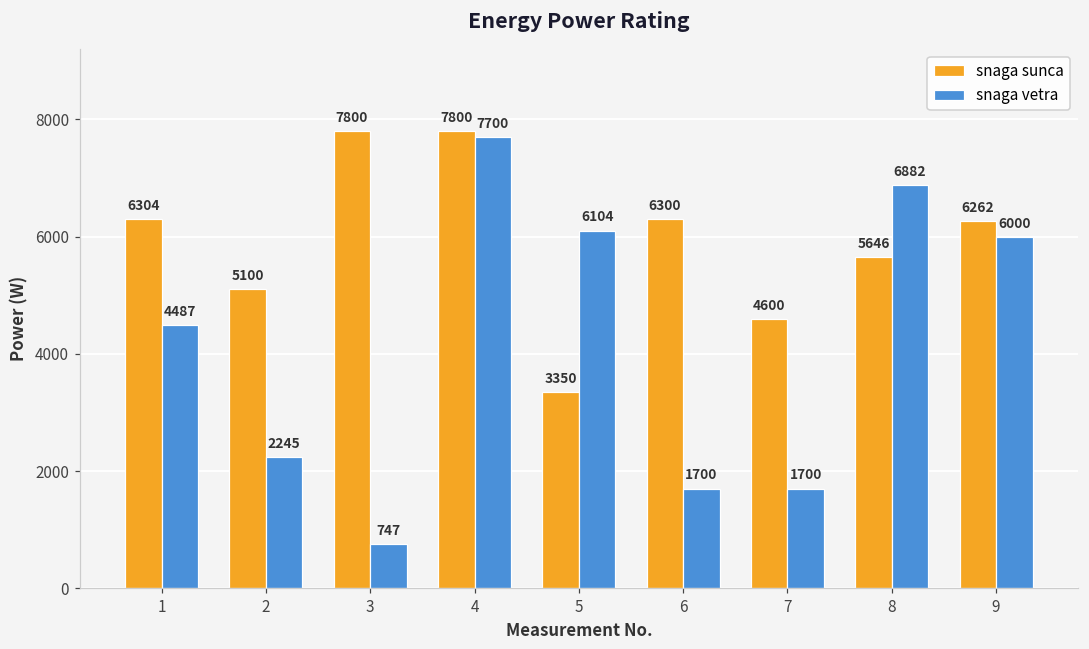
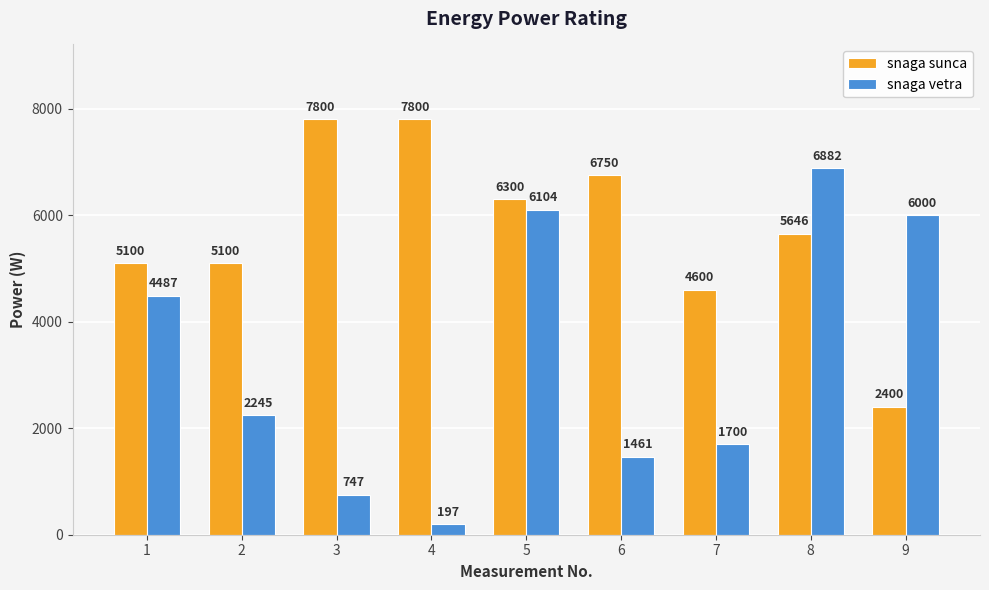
  {
    "snaga sunca": {
-     "1": 6304,
+     "1": 5100,
      "2": 5100,
      "3": 7800,
      "4": 7800,
-     "5": 3350,
-     "6": 6300,
+     "5": 6300,
+     "6": 6750,
      "7": 4600,
      "8": 5646,
-     "9": 6262
+     "9": 2400
    },
    "snaga vetra": {
      "1": 4487,
      "2": 2245,
      "3": 747,
-     "4": 7700,
+     "4": 197,
      "5": 6104,
-     "6": 1700,
+     "6": 1461,
      "7": 1700,
      "8": 6882,
      "9": 6000
    }
  }
